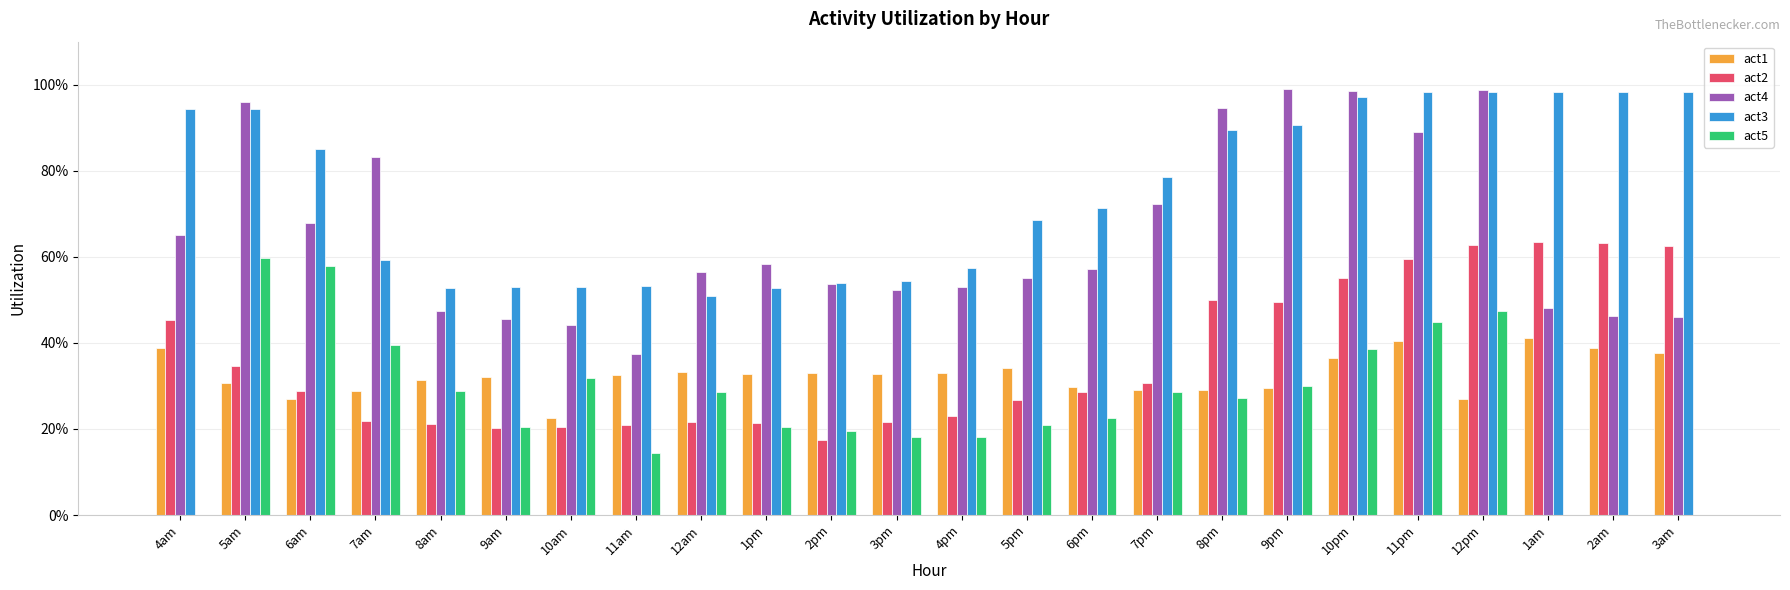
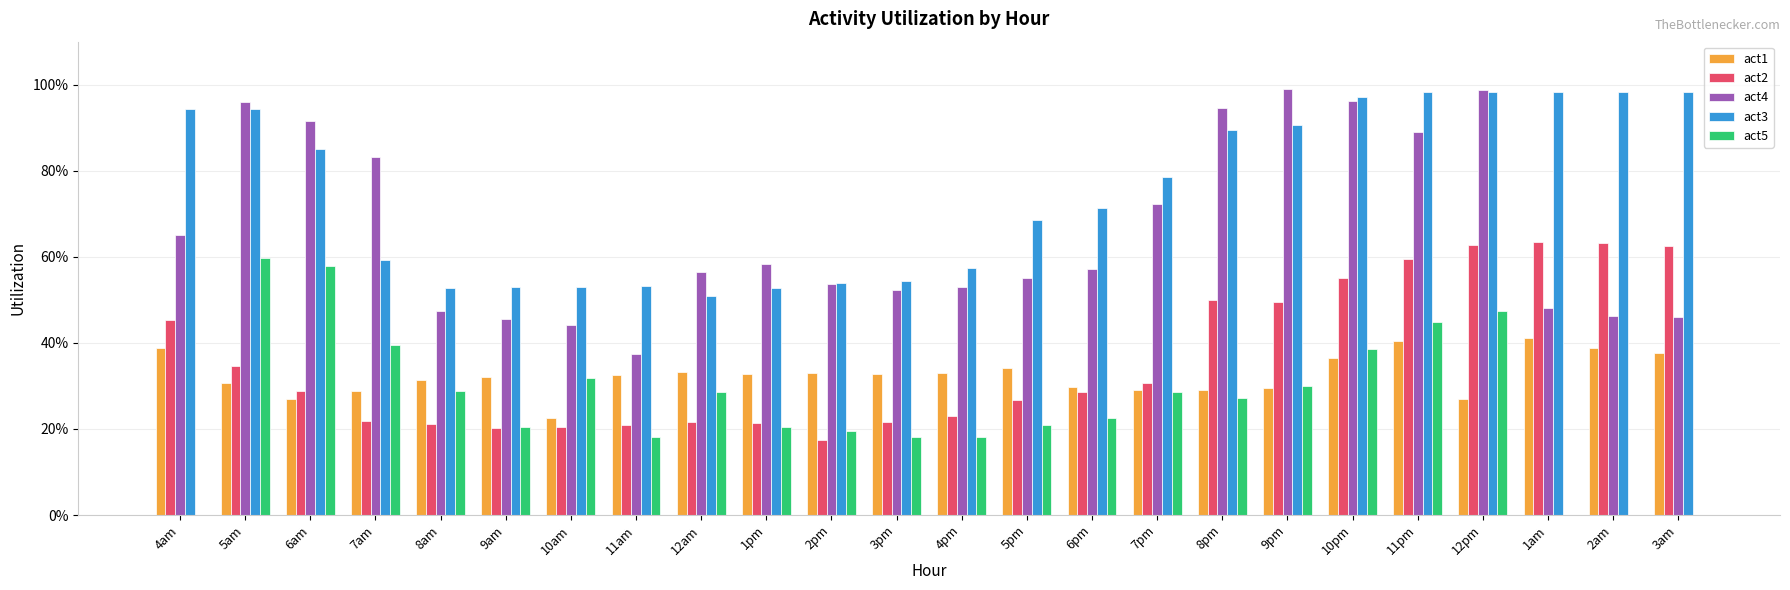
  {
    "act1": {
      "4am": "39%",
      "5am": "31%",
      "6am": "27%",
      "7am": "29%",
      "8am": "31%",
      "9am": "32%",
      "10am": "23%",
      "11am": "33%",
      "12am": "33%",
      "1pm": "33%",
      "2pm": "33%",
      "3pm": "33%",
      "4pm": "33%",
      "5pm": "34%",
      "6pm": "30%",
      "7pm": "29%",
      "8pm": "29%",
      "9pm": "30%",
      "10pm": "36%",
      "11pm": "40%",
      "12pm": "27%",
      "1am": "41%",
      "2am": "39%",
      "3am": "38%"
    },
    "act2": {
      "4am": "45%",
      "5am": "35%",
      "6am": "29%",
      "7am": "22%",
      "8am": "21%",
      "9am": "20%",
      "10am": "20%",
      "11am": "21%",
      "12am": "22%",
      "1pm": "21%",
      "2pm": "17%",
      "3pm": "22%",
      "4pm": "23%",
      "5pm": "27%",
      "6pm": "29%",
      "7pm": "31%",
      "8pm": "50%",
      "9pm": "49%",
      "10pm": "55%",
      "11pm": "60%",
      "12pm": "63%",
      "1am": "63%",
      "2am": "63%",
      "3am": "63%"
    },
    "act4": {
      "4am": "65%",
      "5am": "96%",
-     "6am": "68%",
+     "6am": "91%",
      "7am": "83%",
      "8am": "47%",
      "9am": "46%",
      "10am": "44%",
      "11am": "37%",
      "12am": "57%",
      "1pm": "58%",
      "2pm": "54%",
      "3pm": "52%",
      "4pm": "53%",
      "5pm": "55%",
      "6pm": "57%",
      "7pm": "72%",
      "8pm": "95%",
      "9pm": "99%",
-     "10pm": "98%",
+     "10pm": "96%",
      "11pm": "89%",
      "12pm": "99%",
      "1am": "48%",
      "2am": "46%",
      "3am": "46%"
    },
    "act3": {
      "4am": "94%",
      "5am": "94%",
      "6am": "85%",
      "7am": "59%",
      "8am": "53%",
      "9am": "53%",
      "10am": "53%",
      "11am": "53%",
      "12am": "51%",
      "1pm": "53%",
      "2pm": "54%",
      "3pm": "54%",
      "4pm": "57%",
      "5pm": "69%",
      "6pm": "71%",
      "7pm": "78%",
      "8pm": "89%",
      "9pm": "91%",
      "10pm": "97%",
      "11pm": "98%",
      "12pm": "98%",
      "1am": "98%",
      "2am": "98%",
      "3am": "98%"
    },
    "act5": {
      "4am": "0%",
      "5am": "60%",
      "6am": "58%",
      "7am": "40%",
      "8am": "29%",
      "9am": "21%",
      "10am": "32%",
-     "11am": "14%",
+     "11am": "18%",
      "12am": "29%",
      "1pm": "21%",
      "2pm": "19%",
      "3pm": "18%",
      "4pm": "18%",
      "5pm": "21%",
      "6pm": "23%",
      "7pm": "29%",
      "8pm": "27%",
      "9pm": "30%",
      "10pm": "39%",
      "11pm": "45%",
      "12pm": "47%",
      "1am": "0%",
      "2am": "0%",
      "3am": "0%"
    }
  }
